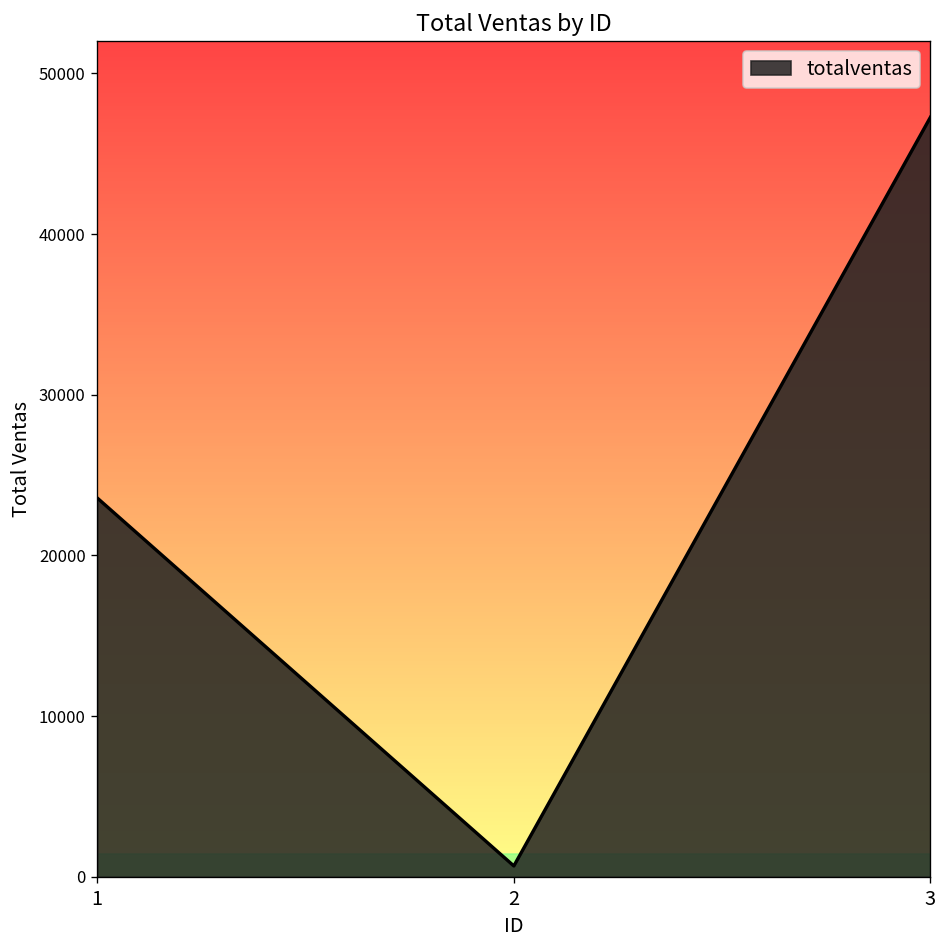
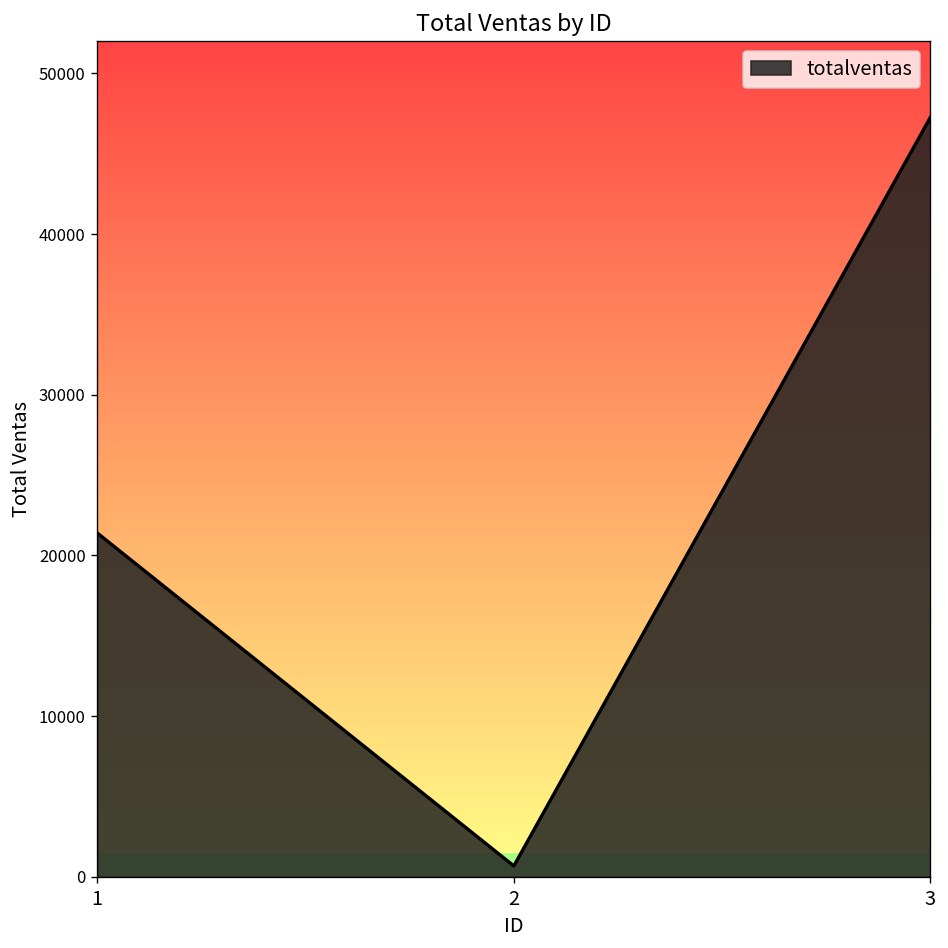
  {
-   "1": 23600,
+   "1": 21400,
    "3": 47300
  }
